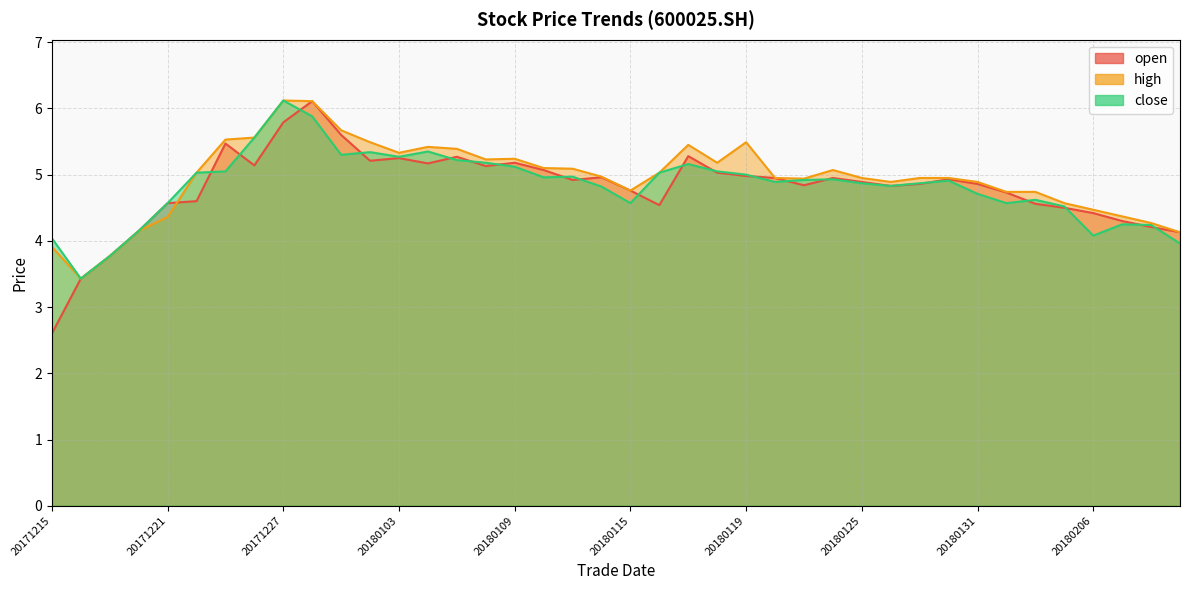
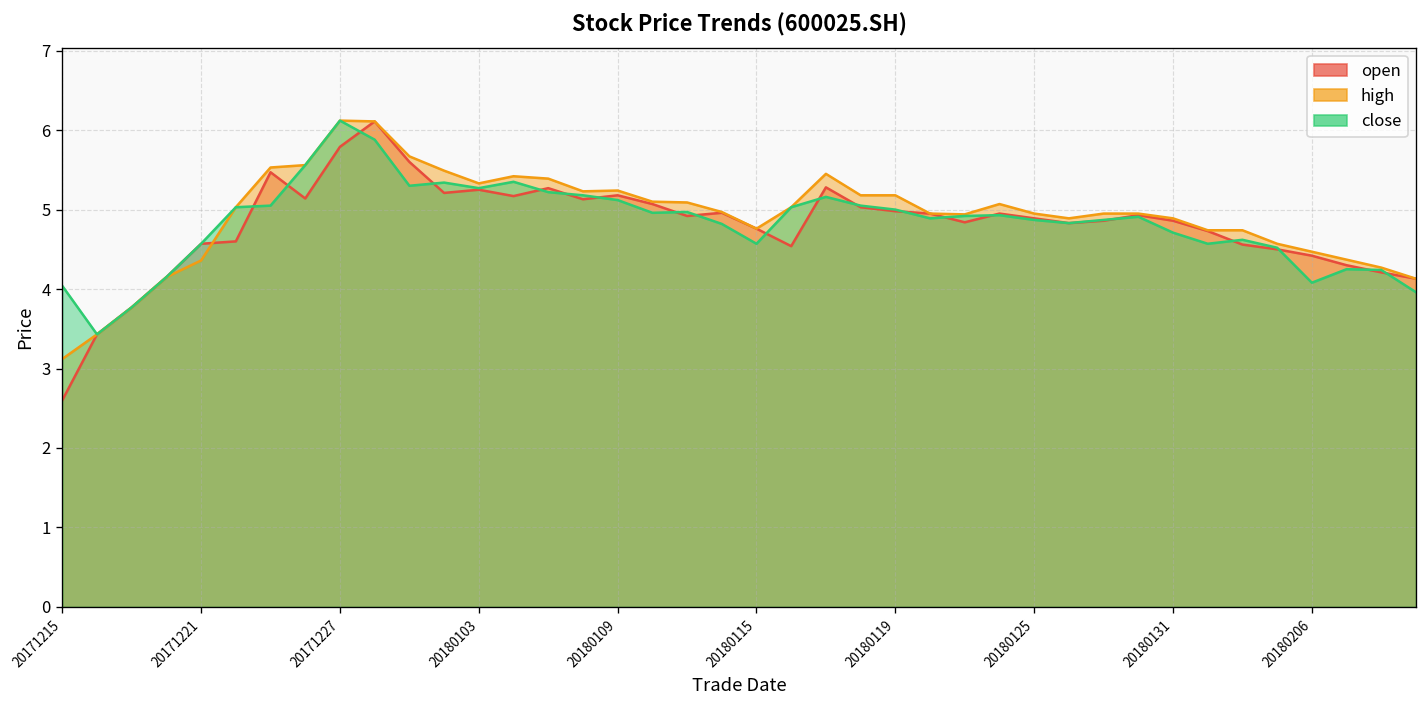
  {
    "open": {
      "20171215": 2.6,
      "20171227": 5.8,
      "20180109": 5.2,
      "20180206": 4.4
    },
    "high": {
-     "20171215": 3.9,
+     "20171215": 3.1,
      "20171221": 4.4,
      "20180103": 5.3,
      "20180109": 5.2,
-     "20180119": 5.5,
+     "20180119": 5.2,
      "20180125": 5.0,
      "20180206": 4.5
    },
    "close": {
      "20171215": 4.0,
      "20180109": 5.1,
      "20180115": 4.6,
      "20180131": 4.7,
      "20180206": 4.1
    }
  }
